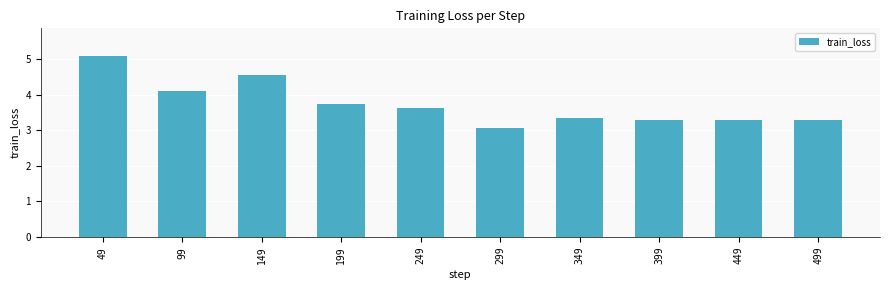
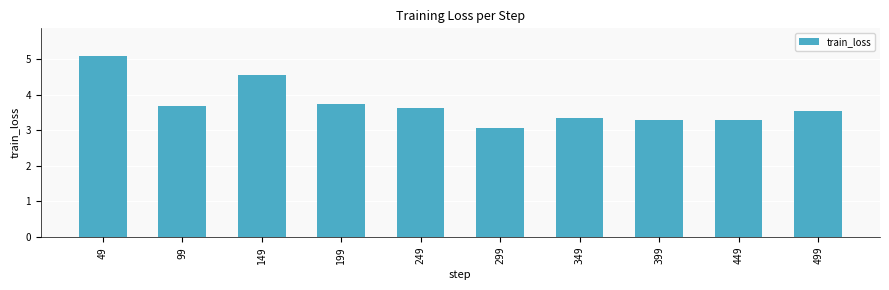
  {
    "49": 5.1,
-   "99": 4.1,
+   "99": 3.7,
    "149": 4.5,
    "199": 3.7,
    "249": 3.6,
    "299": 3.1,
    "349": 3.3,
    "399": 3.3,
    "449": 3.3,
-   "499": 3.3
+   "499": 3.6
  }
